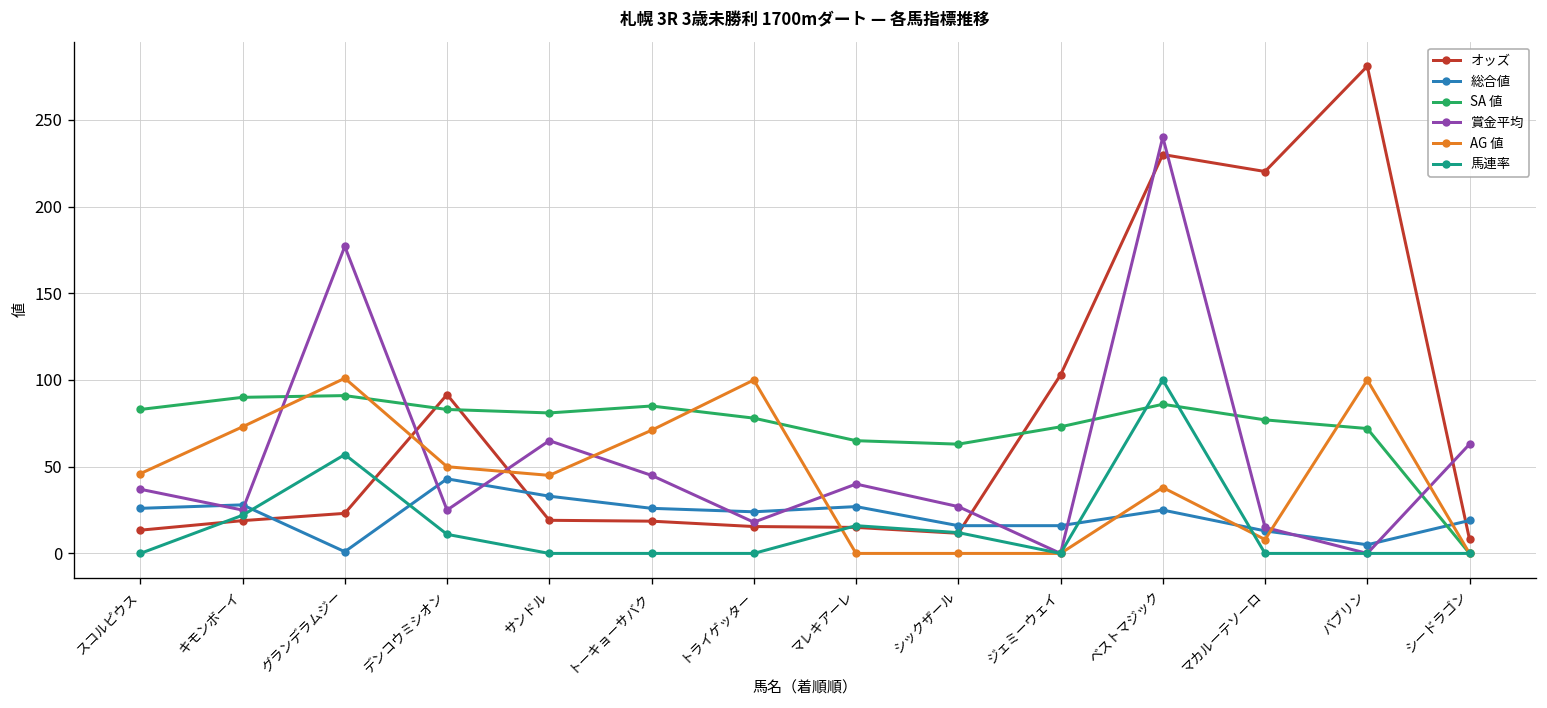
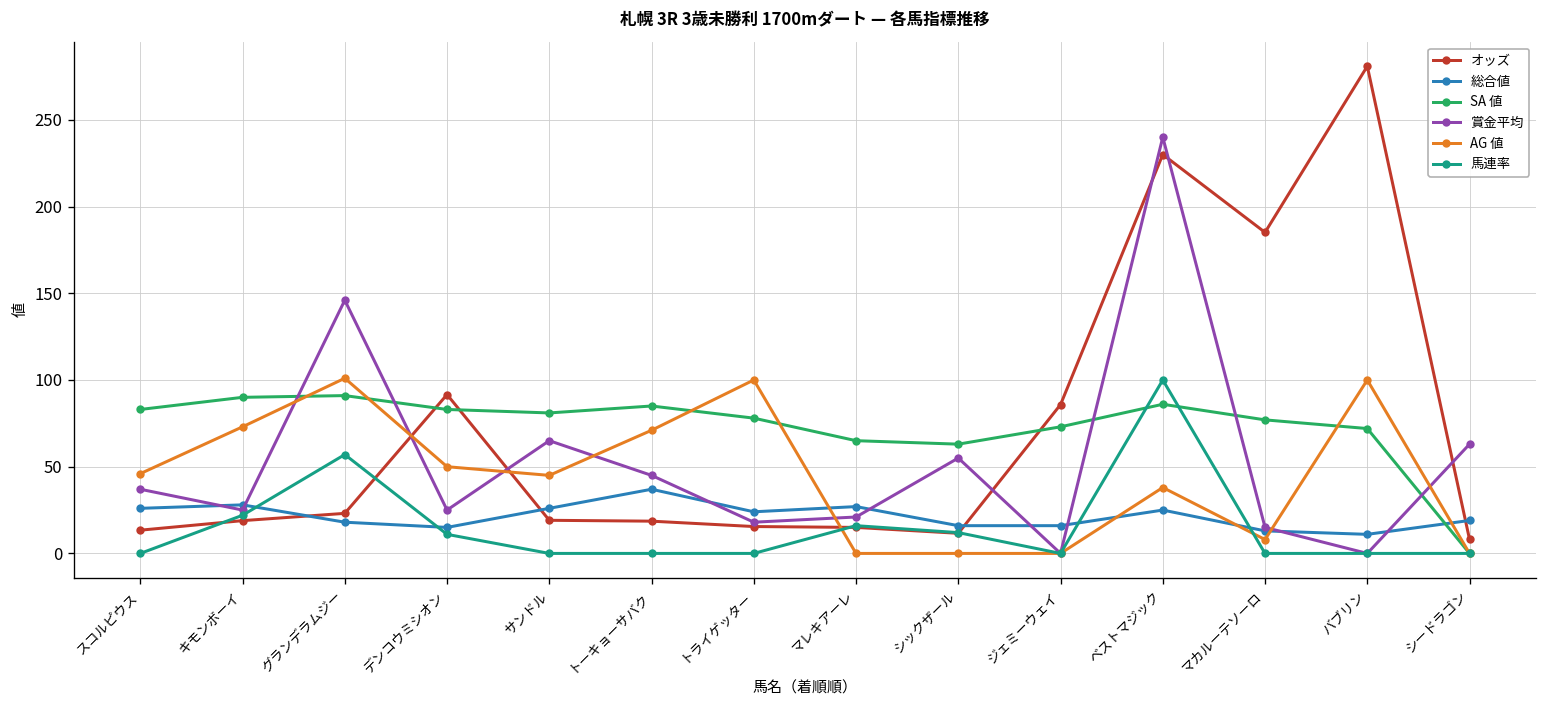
  {
    "オッズ": {
      "スコルピウス": 13,
      "キモンボーイ": 19,
      "グランデラムジー": 23,
      "デンコウミシオン": 92,
      "サンドル": 19,
      "トーキョーサバク": 19,
      "トライゲッター": 16,
-     "ジェミーウェイ": 103,
+     "ジェミーウェイ": 86,
      "ベストマジック": 230,
-     "マカルーテソーロ": 220,
+     "マカルーテソーロ": 185,
      "バブリン": 281,
      "シードラゴン": 8
    },
    "総合値": {
      "スコルピウス": 26,
      "キモンボーイ": 28,
-     "グランデラムジー": 1,
-     "デンコウミシオン": 43,
-     "サンドル": 33,
-     "トーキョーサバク": 26,
+     "グランデラムジー": 18,
+     "デンコウミシオン": 15,
+     "サンドル": 26,
+     "トーキョーサバク": 37,
      "トライゲッター": 24,
      "マレキアーレ": 27,
      "シックザール": 16,
      "ジェミーウェイ": 16,
      "ベストマジック": 25,
      "マカルーテソーロ": 13,
-     "バブリン": 5,
+     "バブリン": 11,
      "シードラゴン": 19
    },
    "賞金平均": {
      "スコルピウス": 37,
      "キモンボーイ": 25,
-     "グランデラムジー": 177,
+     "グランデラムジー": 146,
      "デンコウミシオン": 25,
      "サンドル": 65,
      "トーキョーサバク": 45,
      "トライゲッター": 18,
-     "マレキアーレ": 40,
-     "シックザール": 27,
+     "マレキアーレ": 21,
+     "シックザール": 55,
      "ベストマジック": 240,
      "マカルーテソーロ": 15,
      "シードラゴン": 63
    },
    "AG 値": {
      "スコルピウス": 46,
      "キモンボーイ": 73,
      "グランデラムジー": 101,
      "デンコウミシオン": 50,
      "サンドル": 45,
      "トーキョーサバク": 71,
      "トライゲッター": 100,
      "マレキアーレ": 0,
      "シックザール": 0,
      "ベストマジック": 38,
      "マカルーテソーロ": 8,
      "バブリン": 100
    }
  }
